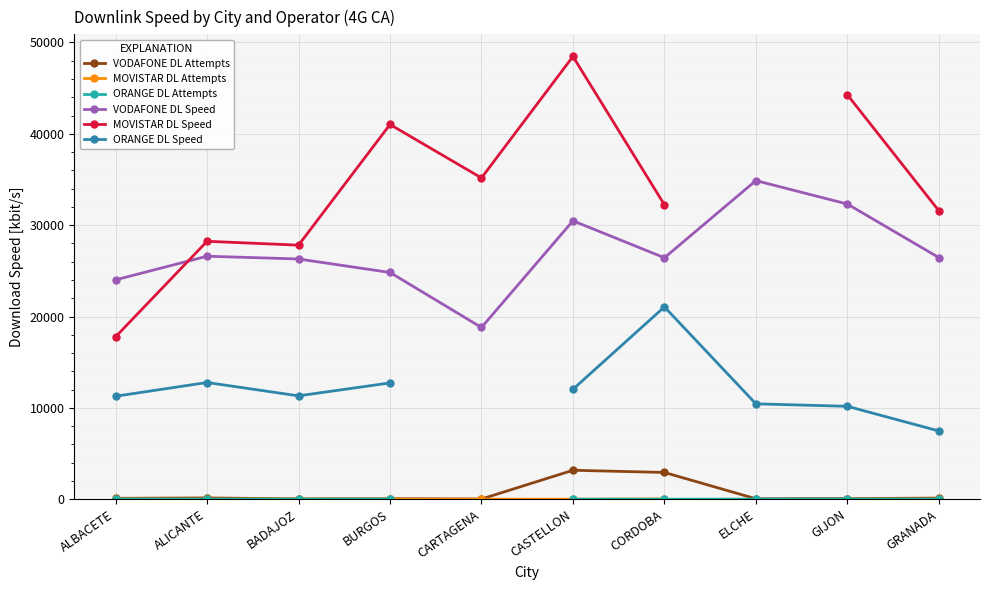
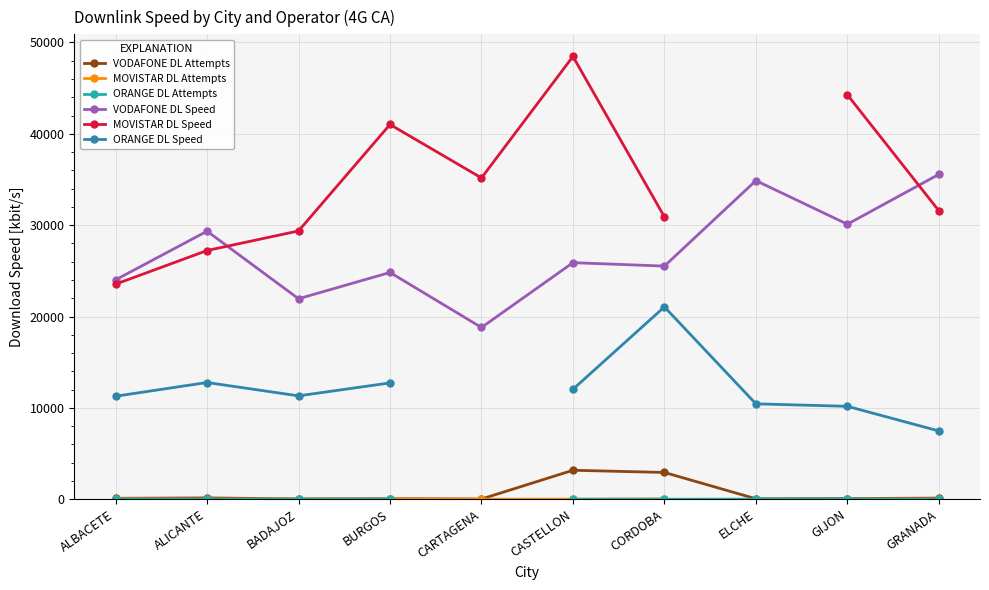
  {
    "VODAFONE DL Attempts": {
      "CASTELLON": 3000,
      "CORDOBA": 3000
    },
    "VODAFONE DL Speed": {
      "ALBACETE": 24000,
-     "ALICANTE": 27000,
-     "BADAJOZ": 26000,
+     "ALICANTE": 29000,
+     "BADAJOZ": 22000,
      "BURGOS": 25000,
      "CARTAGENA": 19000,
-     "CASTELLON": 30000,
-     "CORDOBA": 26400,
+     "CASTELLON": 26000,
+     "CORDOBA": 25500,
      "ELCHE": 35000,
-     "GIJON": 32000,
-     "GRANADA": 26000
+     "GIJON": 30000,
+     "GRANADA": 36000
    },
    "MOVISTAR DL Speed": {
-     "ALBACETE": 18000,
-     "ALICANTE": 28000,
-     "BADAJOZ": 28000,
+     "ALBACETE": 24000,
+     "ALICANTE": 27000,
+     "BADAJOZ": 29000,
      "BURGOS": 41000,
      "CARTAGENA": 35000,
      "CASTELLON": 48000,
-     "CORDOBA": 32000,
+     "CORDOBA": 31000,
      "GIJON": 44000,
      "GRANADA": 32000
    }
  }
